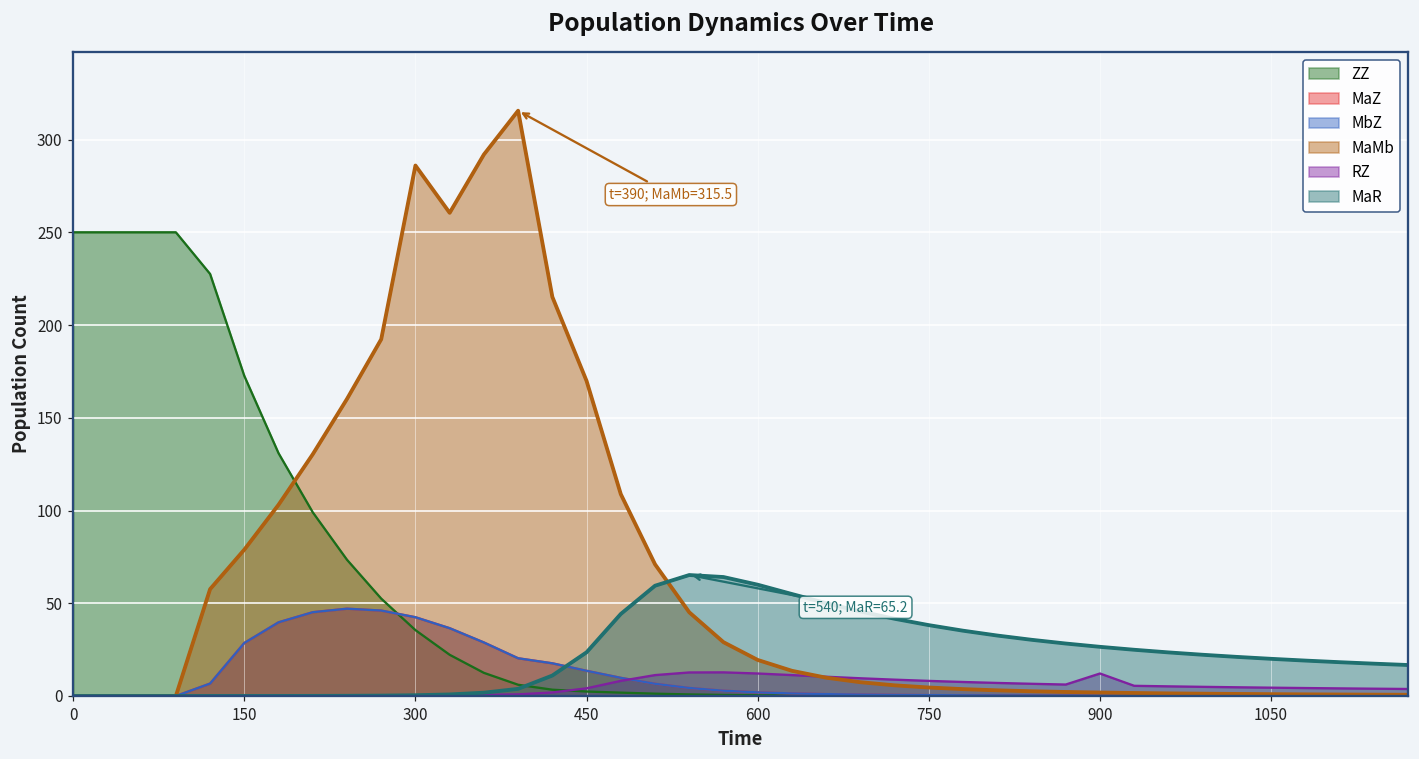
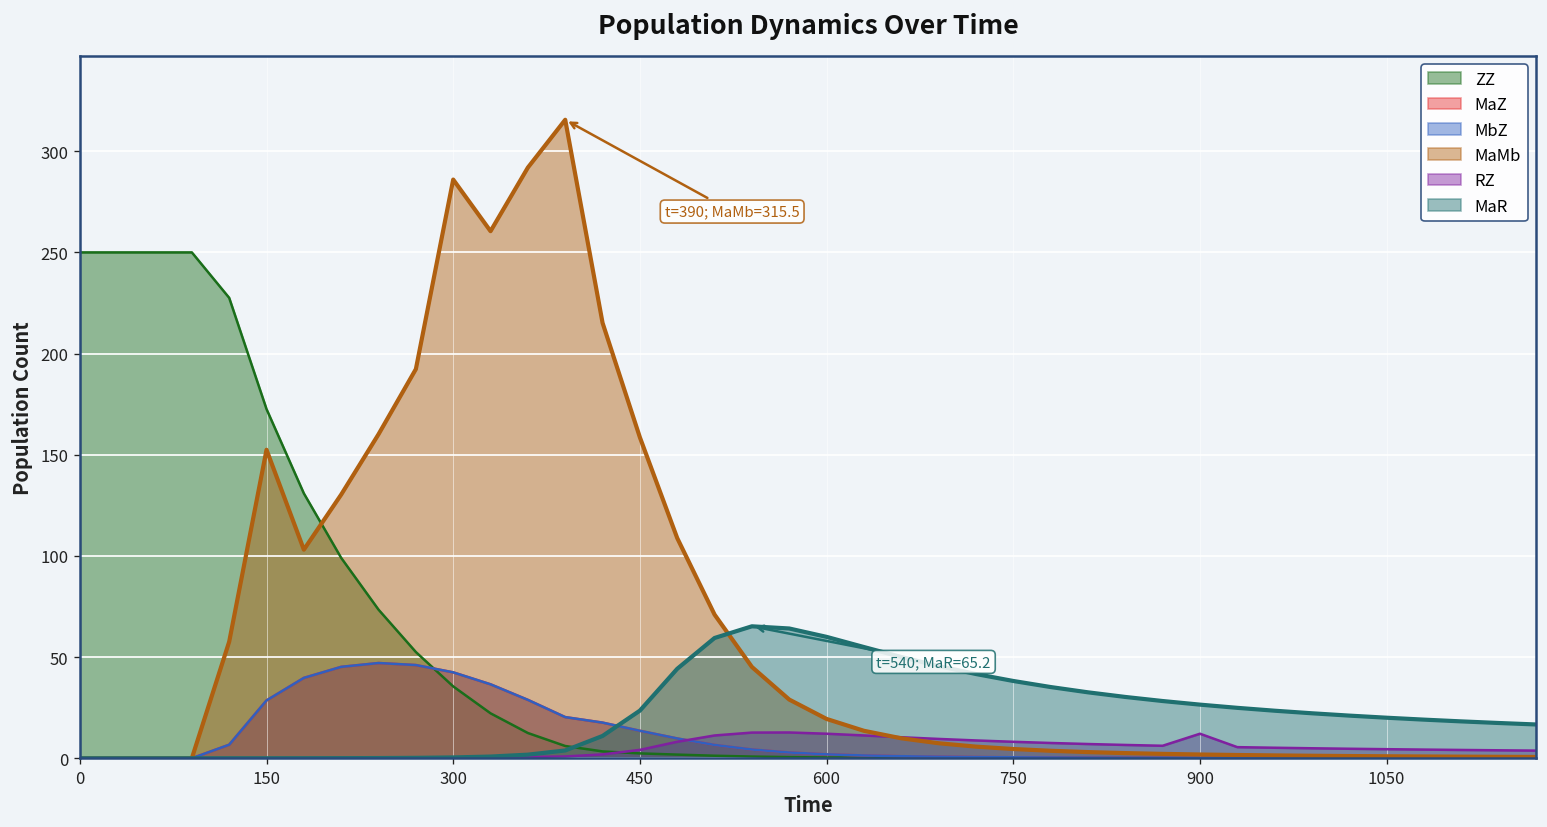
  {
    "MaMb": {
-     "150": 79,
+     "150": 152,
      "300": 286,
-     "450": 170,
+     "450": 159,
      "600": 19,
      "750": 5,
      "900": 2
    },
    "RZ": {
      "450": 4,
      "600": 12,
      "750": 8,
      "900": 12,
      "1050": 4
    }
  }
